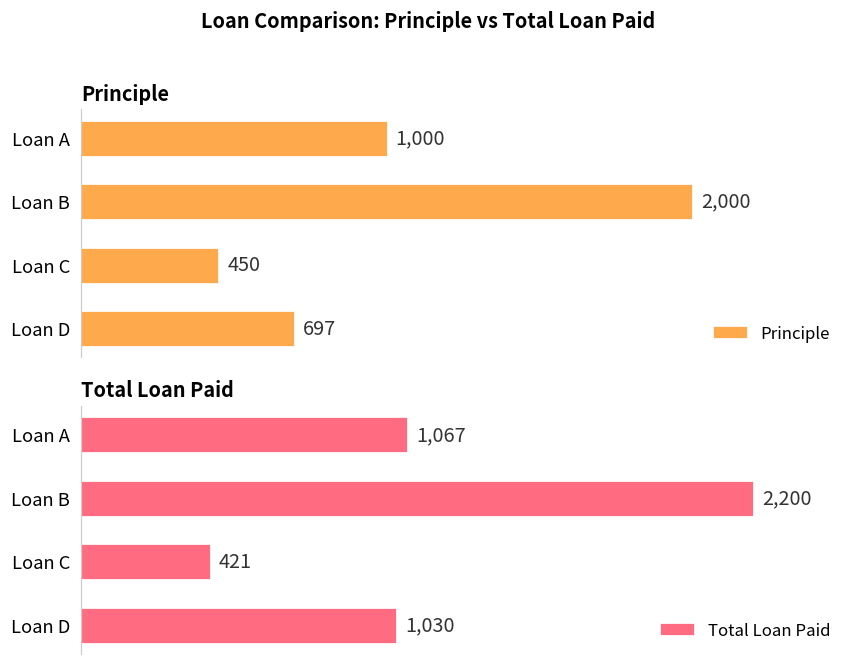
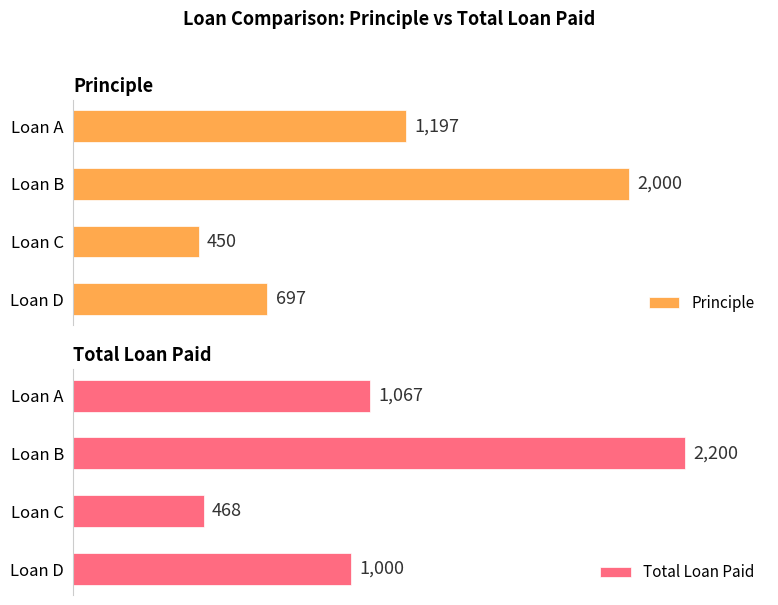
  {
    "Principle": {
-     "Loan A": "1,000",
+     "Loan A": "1,197",
      "Loan B": "2,000",
      "Loan C": "450",
      "Loan D": "697"
    },
    "Total Loan Paid": {
      "Loan A": "1,067",
      "Loan B": "2,200",
-     "Loan C": "421",
-     "Loan D": "1,030"
+     "Loan C": "468",
+     "Loan D": "1,000"
    }
  }
